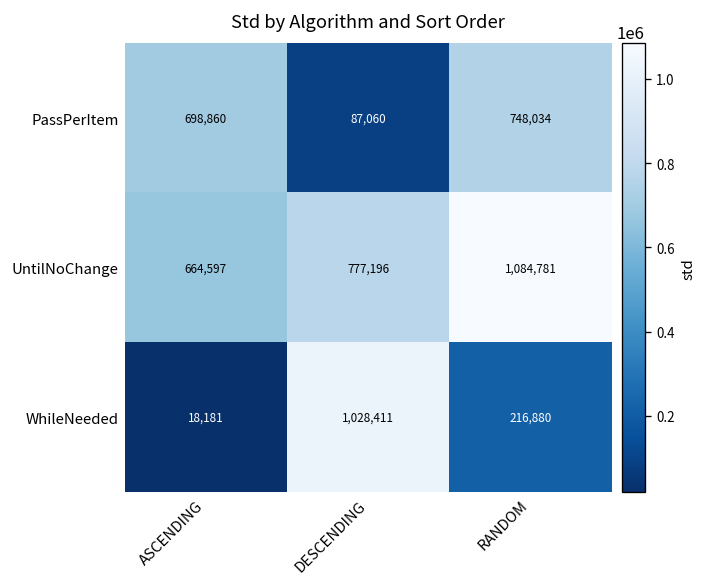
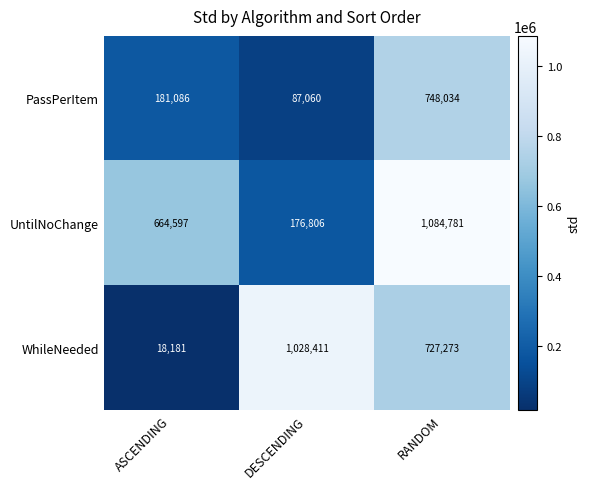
  {
    "PassPerItem": {
-     "ASCENDING": "698,860",
+     "ASCENDING": "181,086",
      "DESCENDING": "87,060",
      "RANDOM": "748,034"
    },
    "UntilNoChange": {
      "ASCENDING": "664,597",
-     "DESCENDING": "777,196",
+     "DESCENDING": "176,806",
      "RANDOM": "1,084,781"
    },
    "WhileNeeded": {
      "ASCENDING": "18,181",
      "DESCENDING": "1,028,411",
-     "RANDOM": "216,880"
+     "RANDOM": "727,273"
    }
  }
